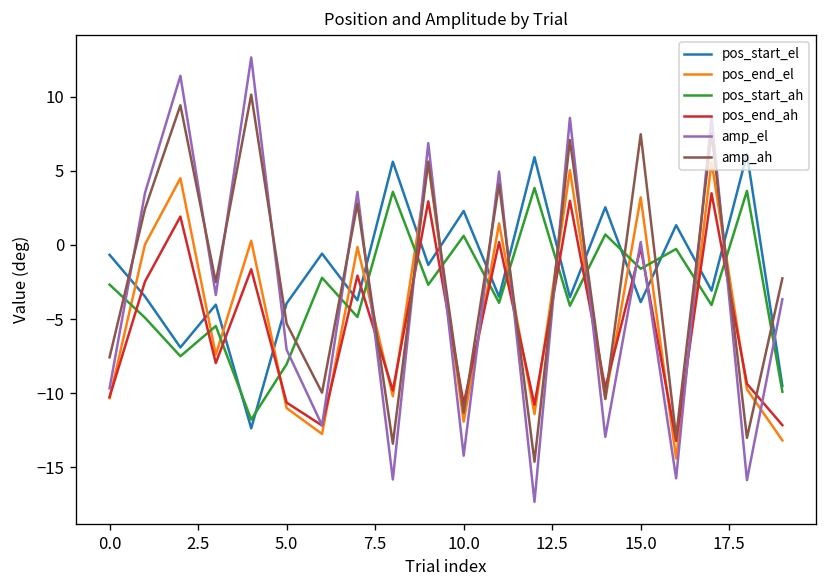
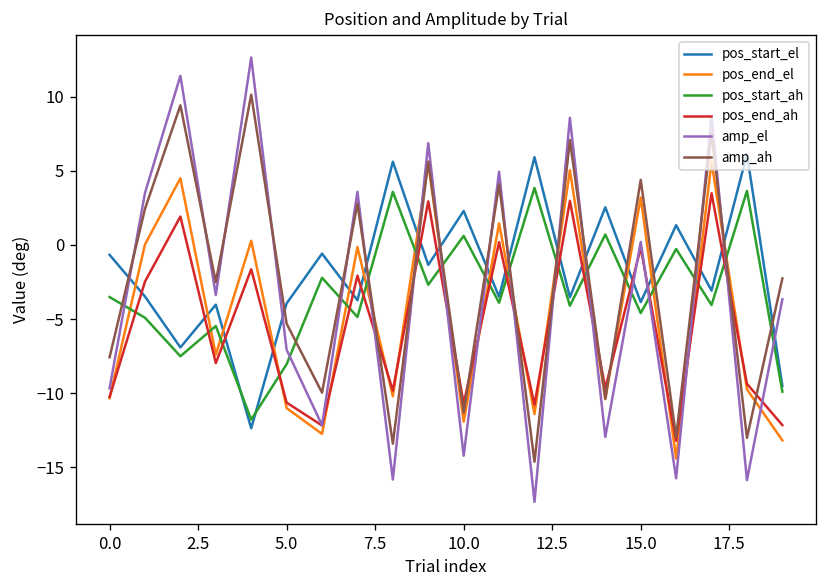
  {
    "pos_start_el": {
      "0.0": -0.7,
      "5.0": -3.9,
      "10.0": 2.3,
      "15.0": -3.9
    },
    "pos_end_el": {
      "5.0": -11.0,
      "10.0": -11.9,
      "15.0": 3.2
    },
    "pos_start_ah": {
-     "0.0": -2.7,
+     "0.0": -3.5,
      "5.0": -8.0,
      "10.0": 0.6,
-     "15.0": -1.6
+     "15.0": -4.6
    },
    "pos_end_ah": {
      "5.0": -10.6,
      "10.0": -10.7,
      "15.0": -0.2
    },
    "amp_el": {
      "0.0": -9.7,
      "5.0": -7.1,
      "10.0": -14.2,
      "15.0": 0.2
    },
    "amp_ah": {
      "0.0": -7.6,
      "5.0": -5.3,
      "10.0": -11.3,
-     "15.0": 7.5
+     "15.0": 4.4
    }
  }
